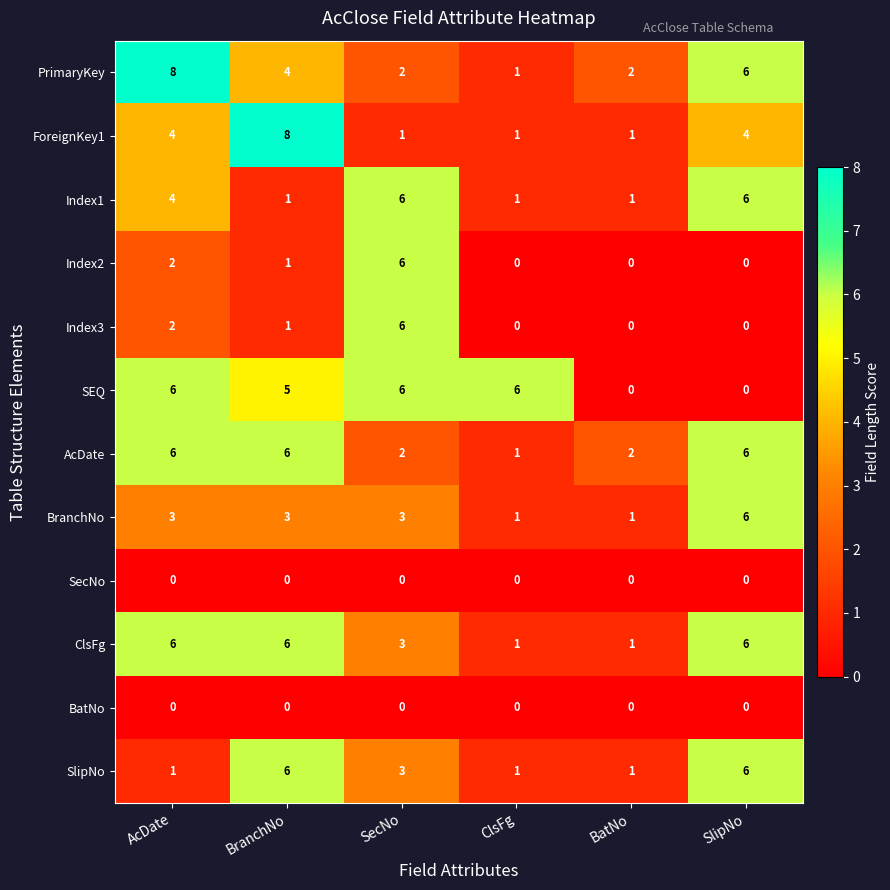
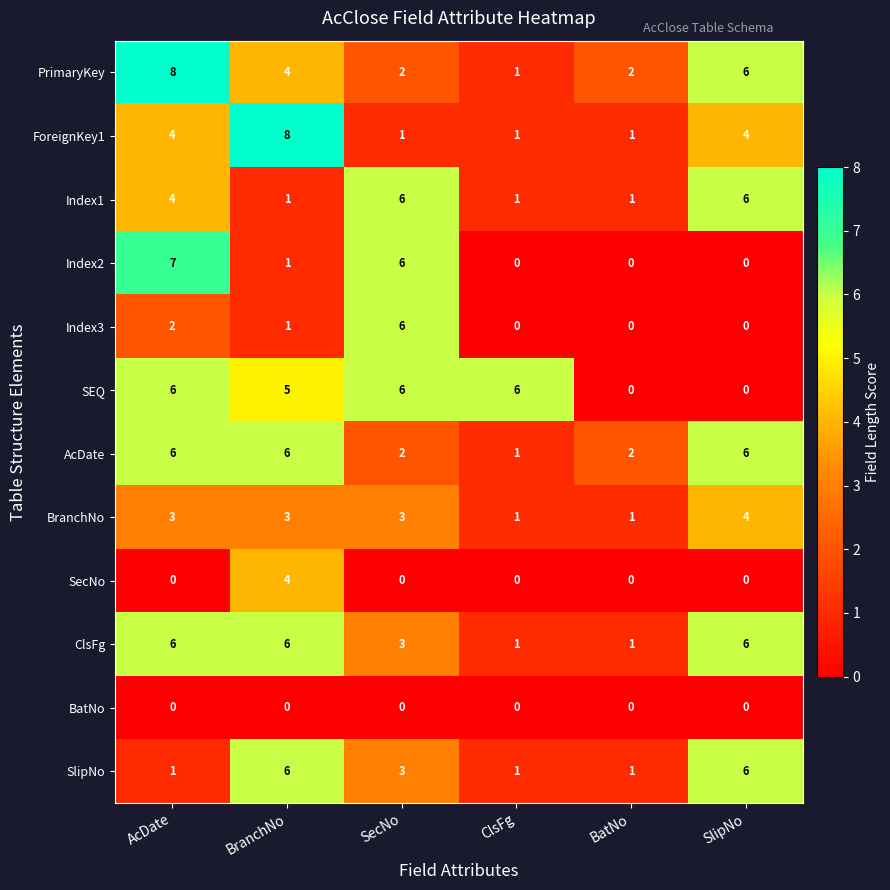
  {
    "PrimaryKey": {
      "AcDate": 8,
      "BranchNo": 4,
      "SecNo": 2,
      "ClsFg": 1,
      "BatNo": 2,
      "SlipNo": 6
    },
    "ForeignKey1": {
      "AcDate": 4,
      "BranchNo": 8,
      "SecNo": 1,
      "ClsFg": 1,
      "BatNo": 1,
      "SlipNo": 4
    },
    "Index1": {
      "AcDate": 4,
      "BranchNo": 1,
      "SecNo": 6,
      "ClsFg": 1,
      "BatNo": 1,
      "SlipNo": 6
    },
    "Index2": {
-     "AcDate": 2,
+     "AcDate": 7,
      "BranchNo": 1,
      "SecNo": 6,
      "ClsFg": 0,
      "BatNo": 0,
      "SlipNo": 0
    },
    "Index3": {
      "AcDate": 2,
      "BranchNo": 1,
      "SecNo": 6,
      "ClsFg": 0,
      "BatNo": 0,
      "SlipNo": 0
    },
    "SEQ": {
      "AcDate": 6,
      "BranchNo": 5,
      "SecNo": 6,
      "ClsFg": 6,
      "BatNo": 0,
      "SlipNo": 0
    },
    "AcDate": {
      "AcDate": 6,
      "BranchNo": 6,
      "SecNo": 2,
      "ClsFg": 1,
      "BatNo": 2,
      "SlipNo": 6
    },
    "BranchNo": {
      "AcDate": 3,
      "BranchNo": 3,
      "SecNo": 3,
      "ClsFg": 1,
      "BatNo": 1,
-     "SlipNo": 6
+     "SlipNo": 4
    },
    "SecNo": {
      "AcDate": 0,
-     "BranchNo": 0,
+     "BranchNo": 4,
      "SecNo": 0,
      "ClsFg": 0,
      "BatNo": 0,
      "SlipNo": 0
    },
    "ClsFg": {
      "AcDate": 6,
      "BranchNo": 6,
      "SecNo": 3,
      "ClsFg": 1,
      "BatNo": 1,
      "SlipNo": 6
    },
    "BatNo": {
      "AcDate": 0,
      "BranchNo": 0,
      "SecNo": 0,
      "ClsFg": 0,
      "BatNo": 0,
      "SlipNo": 0
    },
    "SlipNo": {
      "AcDate": 1,
      "BranchNo": 6,
      "SecNo": 3,
      "ClsFg": 1,
      "BatNo": 1,
      "SlipNo": 6
    }
  }
